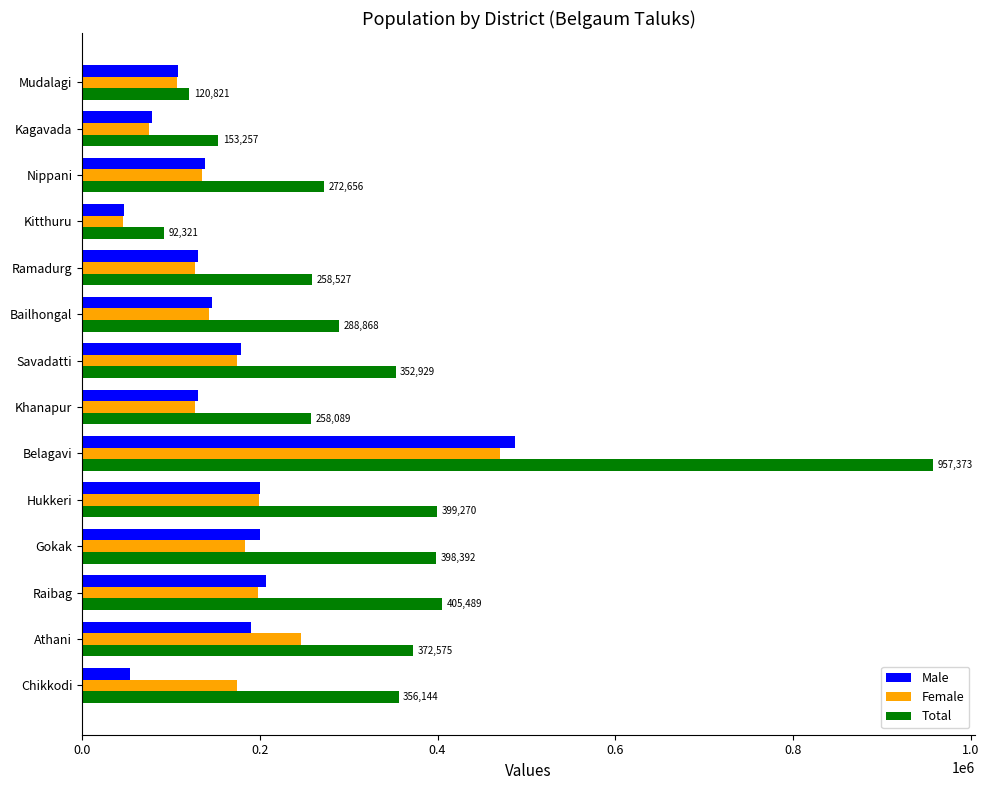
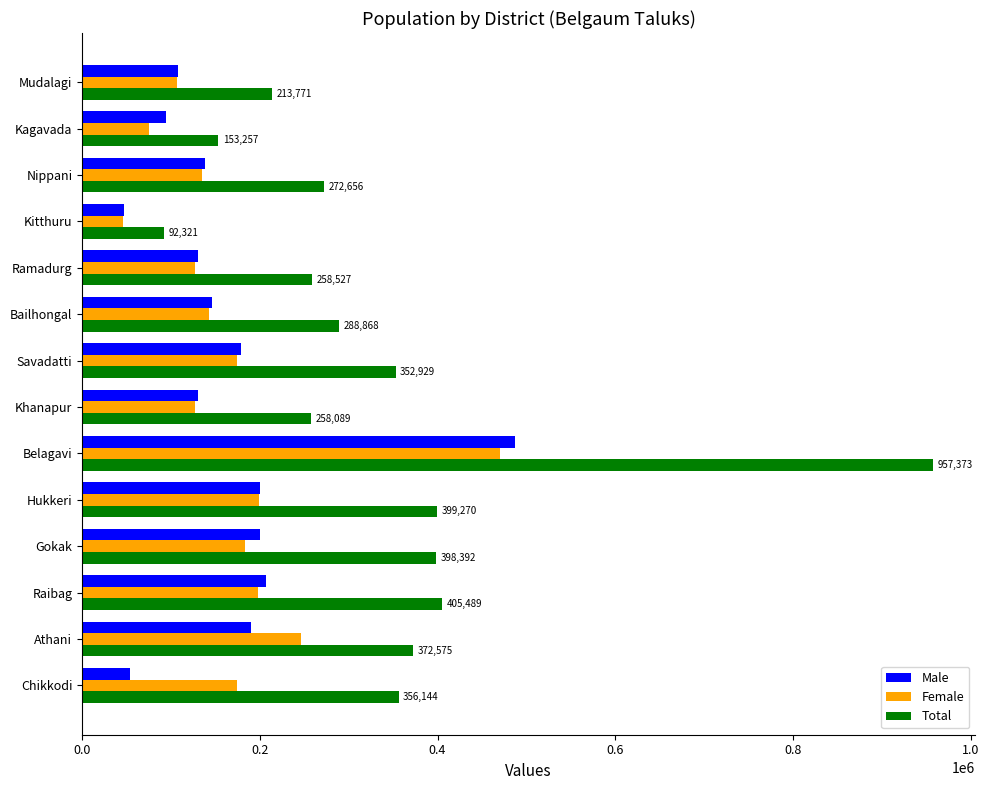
  {
    "Male": {
      "Mudalagi": "110000",
-     "Kagavada": "80000",
+     "Kagavada": "90000",
      "Nippani": "140000",
      "Kitthuru": "50000",
      "Ramadurg": "130000",
      "Bailhongal": "150000",
      "Savadatti": "180000",
      "Khanapur": "130000",
      "Belagavi": "490000",
      "Hukkeri": "200000",
      "Gokak": "200000",
      "Raibag": "210000",
      "Athani": "190000",
      "Chikkodi": "50000"
    },
    "Female": {
      "Mudalagi": "110000",
      "Kagavada": "70000",
      "Nippani": "130000",
      "Kitthuru": "50000",
      "Ramadurg": "130000",
      "Bailhongal": "140000",
      "Savadatti": "170000",
      "Khanapur": "130000",
      "Belagavi": "470000",
      "Hukkeri": "200000",
      "Gokak": "180000",
      "Raibag": "200000",
      "Athani": "250000",
      "Chikkodi": "170000"
    },
    "Total": {
-     "Mudalagi": "120,821",
+     "Mudalagi": "213,771",
      "Kagavada": "153,257",
      "Nippani": "272,656",
      "Kitthuru": "92,321",
      "Ramadurg": "258,527",
      "Bailhongal": "288,868",
      "Savadatti": "352,929",
      "Khanapur": "258,089",
      "Belagavi": "957,373",
      "Hukkeri": "399,270",
      "Gokak": "398,392",
      "Raibag": "405,489",
      "Athani": "372,575",
      "Chikkodi": "356,144"
    }
  }
